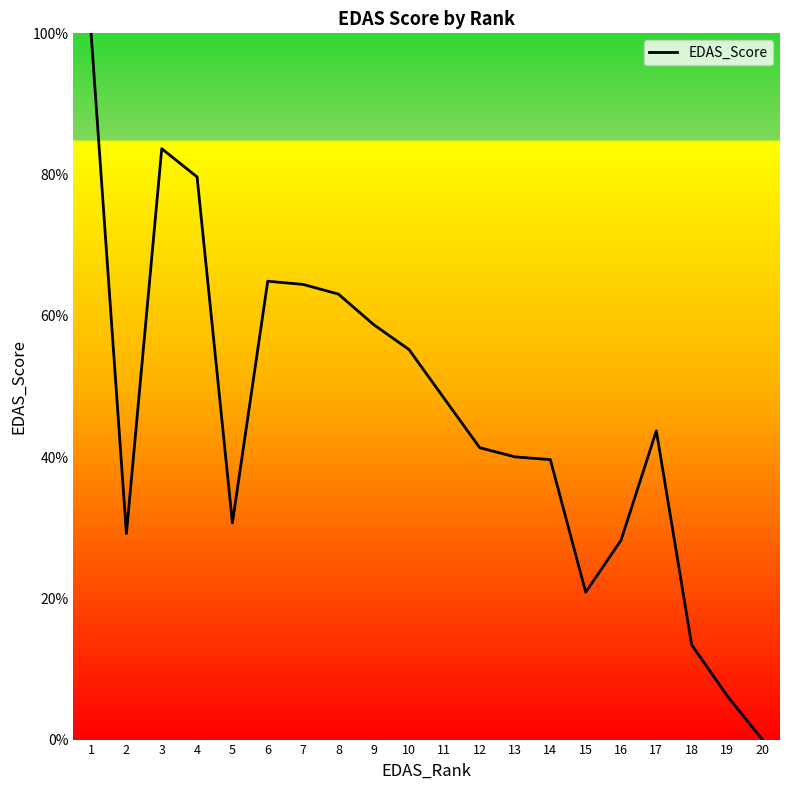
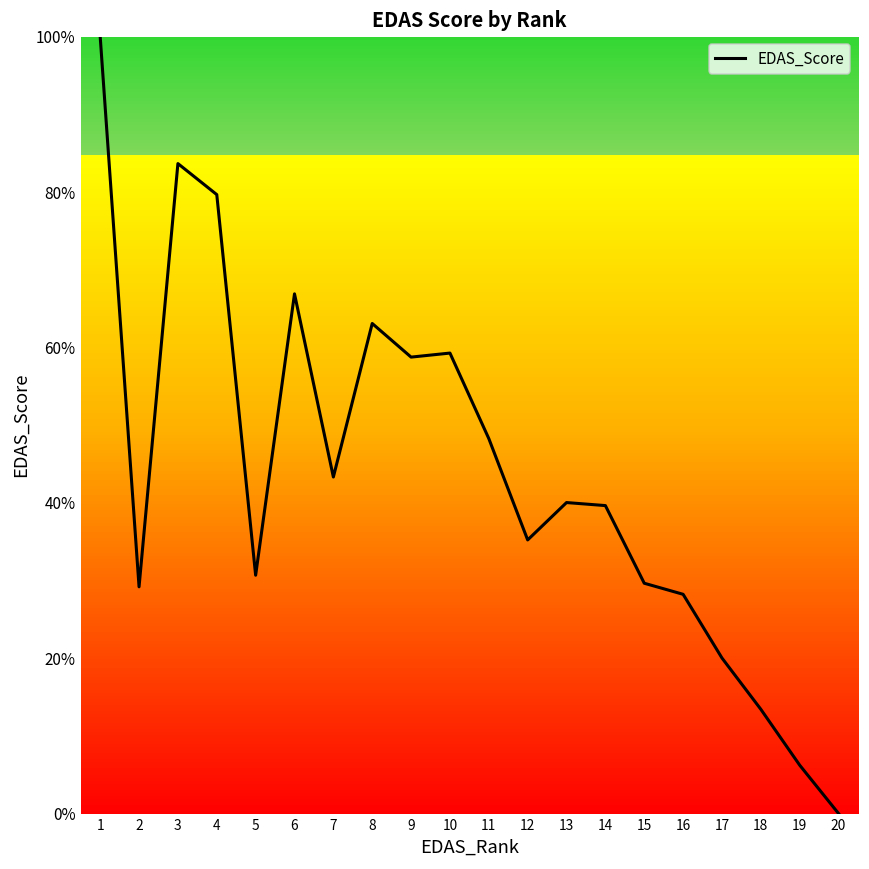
  {
    "1": "100%",
    "2": "29%",
    "3": "84%",
    "4": "80%",
    "5": "31%",
-   "6": "65%",
-   "7": "64%",
+   "6": "67%",
+   "7": "43%",
    "8": "63%",
    "9": "59%",
-   "10": "55%",
+   "10": "59%",
    "11": "48%",
-   "12": "41%",
+   "12": "35%",
    "13": "40%",
    "14": "40%",
-   "15": "21%",
+   "15": "30%",
    "16": "28%",
-   "17": "44%",
+   "17": "20%",
    "18": "13%",
    "19": "6%",
    "20": "0%"
  }
